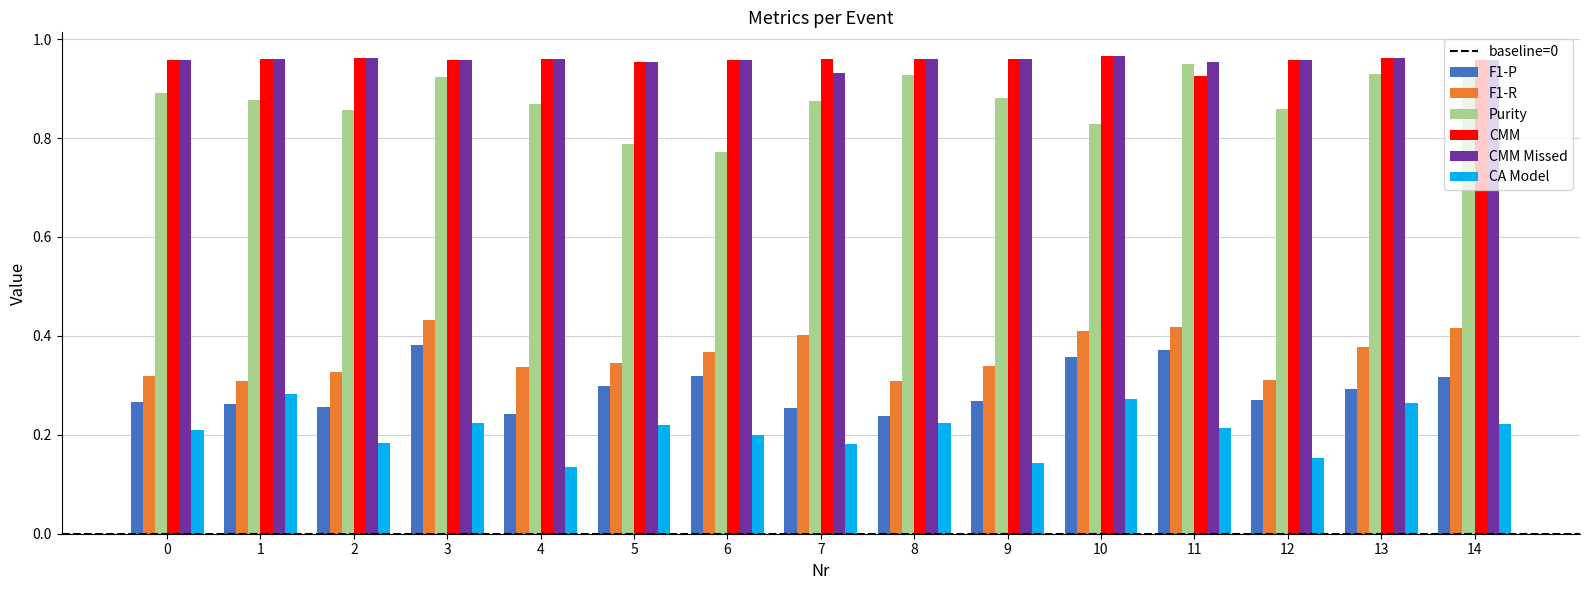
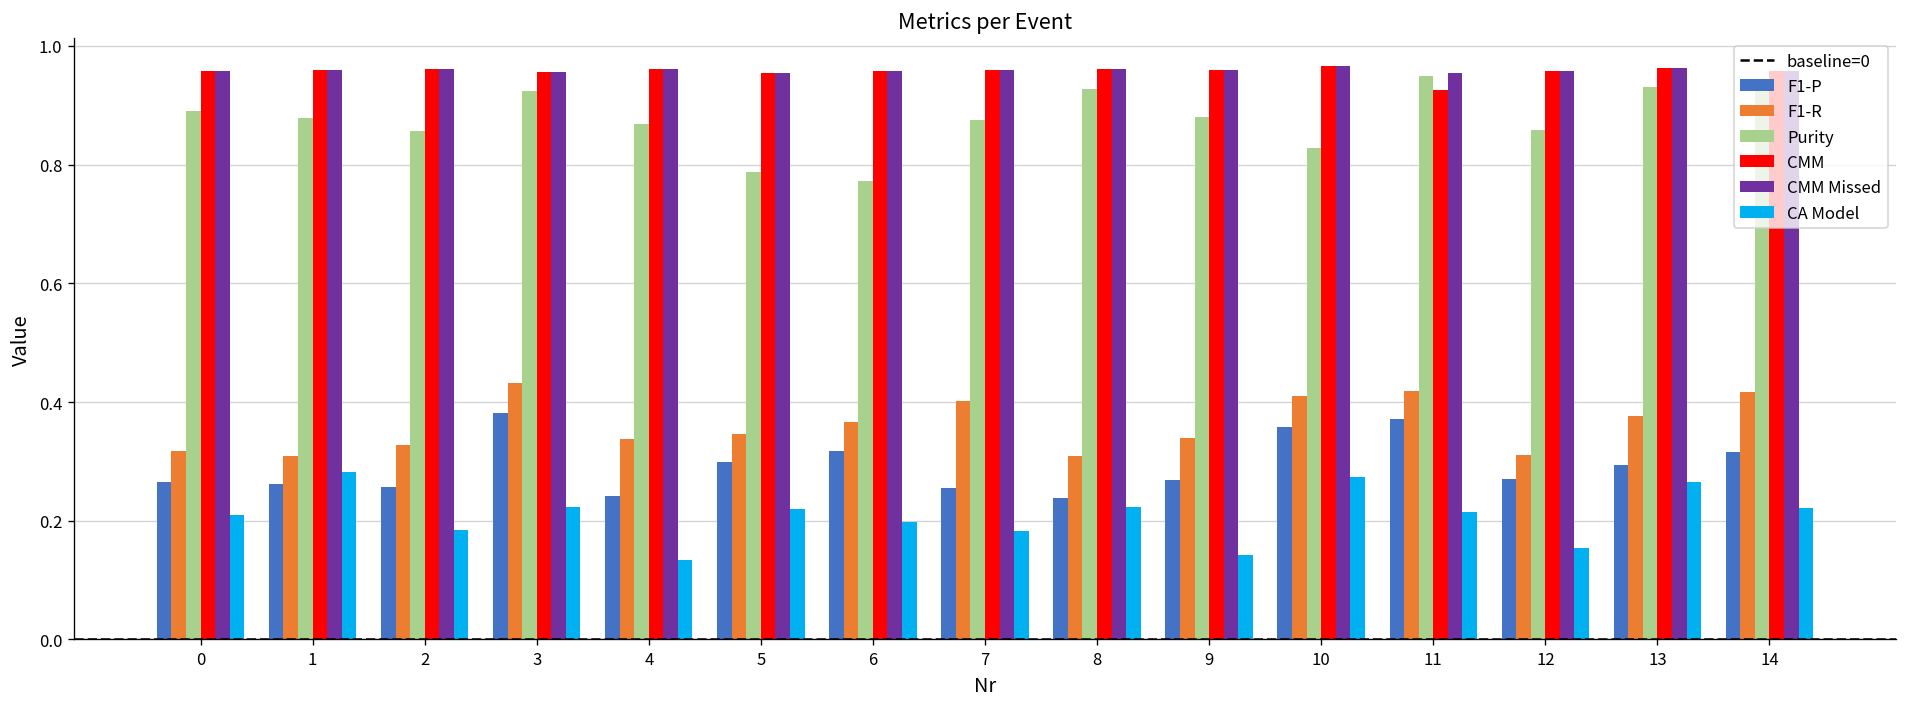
  {
    "F1-P": {
      "0": 0.27,
      "1": 0.26,
      "2": 0.26,
      "3": 0.38,
      "4": 0.24,
      "5": 0.30,
      "6": 0.32,
      "7": 0.26,
      "8": 0.24,
      "9": 0.27,
      "10": 0.36,
      "11": 0.37,
      "12": 0.27,
      "13": 0.29,
      "14": 0.32
    },
    "F1-R": {
      "0": 0.32,
      "1": 0.31,
      "2": 0.33,
      "3": 0.43,
      "4": 0.34,
      "5": 0.35,
      "6": 0.37,
      "7": 0.40,
      "8": 0.31,
      "9": 0.34,
      "10": 0.41,
      "11": 0.42,
      "12": 0.31,
      "13": 0.38,
      "14": 0.42
    },
    "Purity": {
      "0": 0.89,
      "1": 0.88,
      "2": 0.86,
      "3": 0.92,
      "4": 0.87,
      "5": 0.79,
      "6": 0.77,
      "7": 0.88,
      "8": 0.93,
      "9": 0.88,
      "10": 0.83,
      "11": 0.95,
      "12": 0.86,
      "13": 0.93
    },
    "CMM": {
      "0": 0.96,
      "1": 0.96,
      "2": 0.96,
      "3": 0.96,
      "4": 0.96,
      "5": 0.95,
      "6": 0.96,
      "7": 0.96,
      "8": 0.96,
      "9": 0.96,
      "10": 0.97,
      "11": 0.93,
      "12": 0.96,
      "13": 0.96
    },
    "CMM Missed": {
      "0": 0.96,
      "1": 0.96,
      "2": 0.96,
      "3": 0.96,
      "4": 0.96,
      "5": 0.95,
      "6": 0.96,
-     "7": 0.93,
+     "7": 0.96,
      "8": 0.96,
      "9": 0.96,
      "10": 0.97,
      "11": 0.95,
      "12": 0.96,
      "13": 0.96
    },
    "CA Model": {
      "0": 0.21,
      "1": 0.28,
      "2": 0.18,
      "3": 0.22,
      "4": 0.13,
      "5": 0.22,
      "6": 0.20,
      "7": 0.18,
      "8": 0.22,
      "9": 0.14,
      "10": 0.27,
      "11": 0.21,
      "12": 0.15,
      "13": 0.27,
      "14": 0.22
    }
  }
